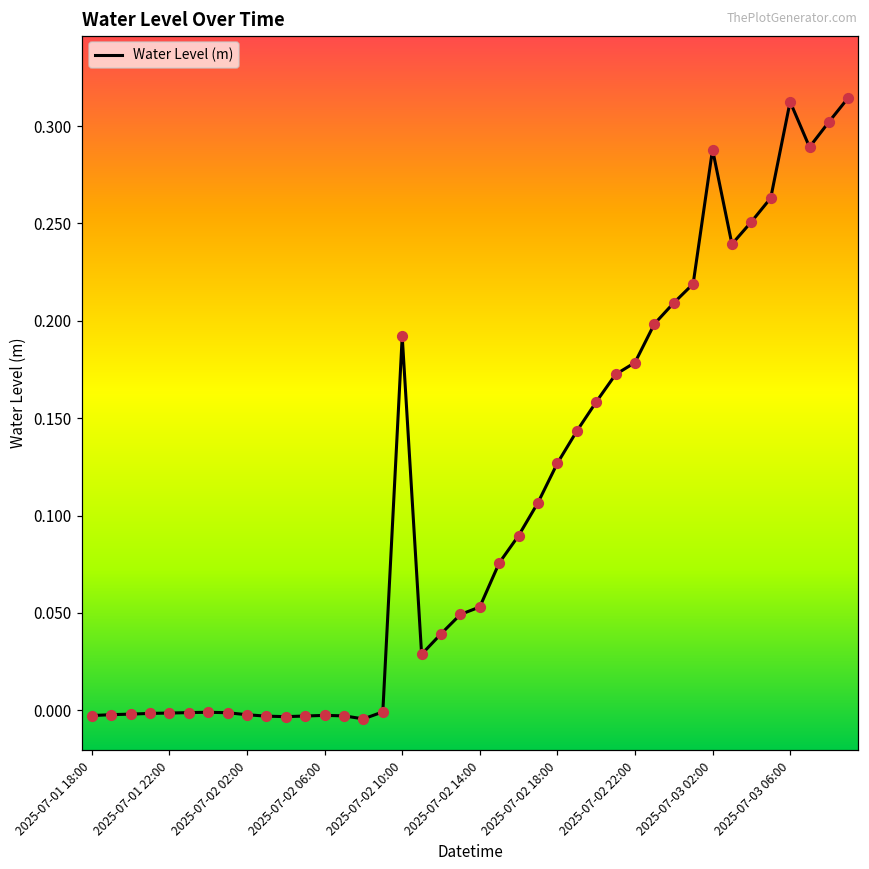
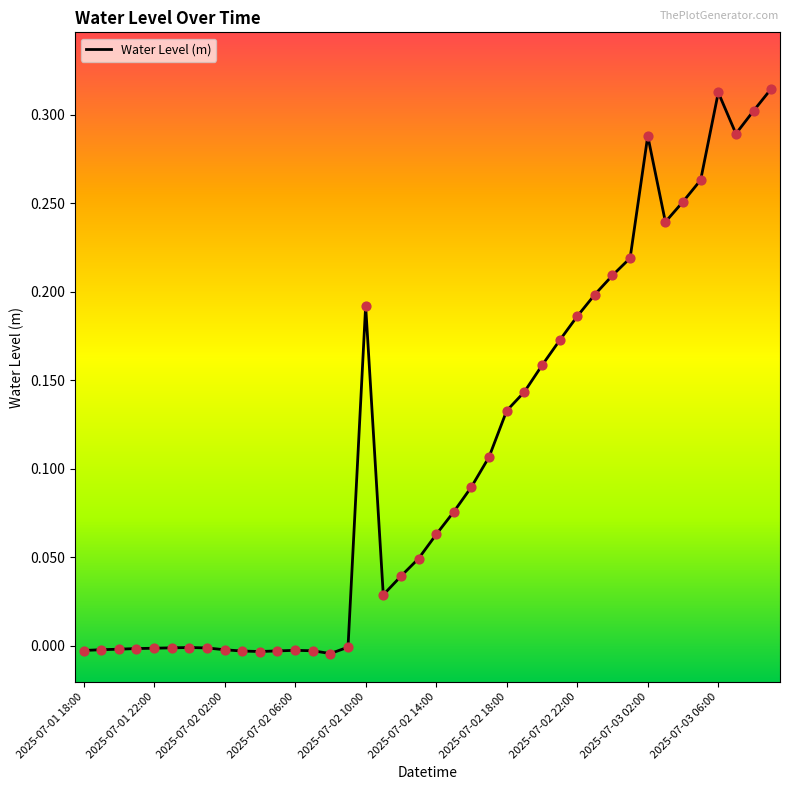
  {
    "2025-07-01 18:00": -0.003,
    "2025-07-01 22:00": -0.001,
    "2025-07-02 02:00": -0.002,
    "2025-07-02 06:00": -0.003,
    "2025-07-02 10:00": 0.192,
-   "2025-07-02 14:00": 0.053,
-   "2025-07-02 18:00": 0.127,
-   "2025-07-02 22:00": 0.179,
+   "2025-07-02 14:00": 0.063,
+   "2025-07-02 18:00": 0.133,
+   "2025-07-02 22:00": 0.186,
    "2025-07-03 02:00": 0.288,
    "2025-07-03 06:00": 0.313
  }
